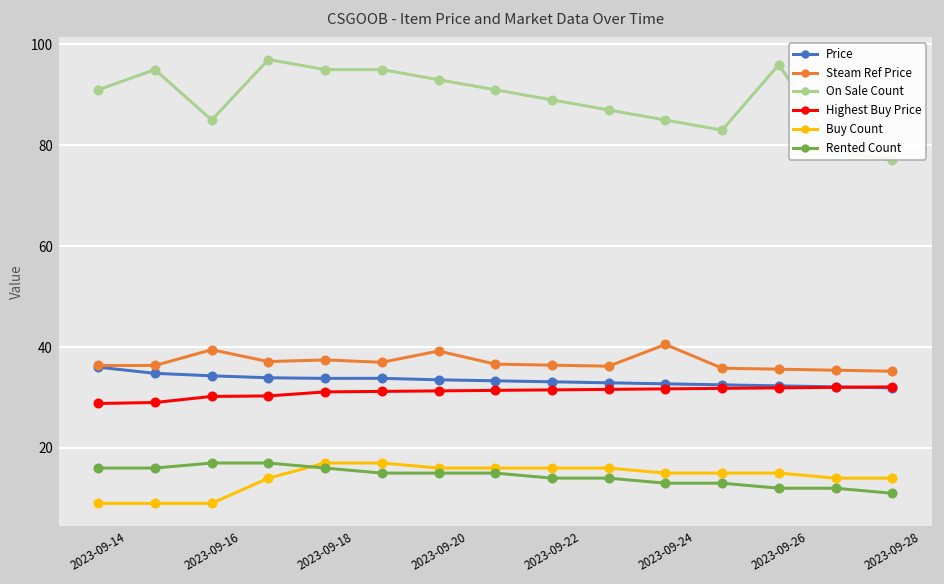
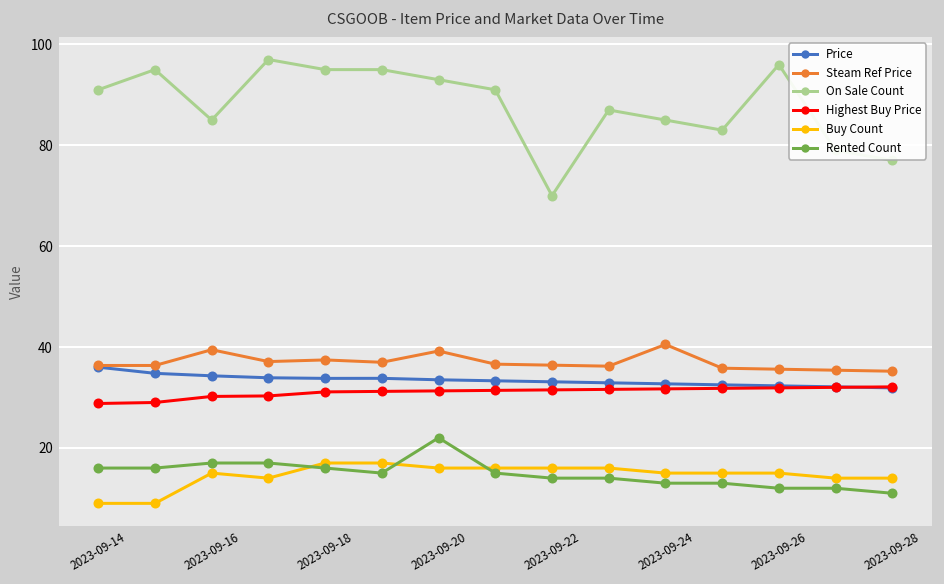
  {
    "Price": {
      "2023-09-16": 34,
      "2023-09-18": 34,
      "2023-09-20": 34,
      "2023-09-22": 33,
      "2023-09-24": 33
    },
    "Steam Ref Price": {
      "2023-09-16": 39,
      "2023-09-18": 37,
      "2023-09-20": 39,
      "2023-09-22": 36,
      "2023-09-24": 41,
      "2023-09-26": 36,
      "2023-09-28": 35
    },
    "On Sale Count": {
      "2023-09-14": 91,
      "2023-09-16": 85,
      "2023-09-18": 95,
      "2023-09-20": 93,
-     "2023-09-22": 89,
+     "2023-09-22": 70,
      "2023-09-24": 85,
      "2023-09-26": 96,
      "2023-09-28": 77
    },
    "Highest Buy Price": {
      "2023-09-14": 29,
      "2023-09-16": 30,
      "2023-09-18": 31,
      "2023-09-20": 31,
      "2023-09-22": 32,
      "2023-09-24": 32
    },
    "Buy Count": {
      "2023-09-14": 9,
-     "2023-09-16": 9,
+     "2023-09-16": 15,
      "2023-09-18": 17,
      "2023-09-20": 16,
      "2023-09-22": 16,
      "2023-09-24": 15,
      "2023-09-26": 15,
      "2023-09-28": 14
    },
    "Rented Count": {
      "2023-09-14": 16,
      "2023-09-16": 17,
      "2023-09-18": 16,
-     "2023-09-20": 15,
+     "2023-09-20": 22,
      "2023-09-22": 14,
      "2023-09-24": 13,
      "2023-09-26": 12,
      "2023-09-28": 11
    }
  }
